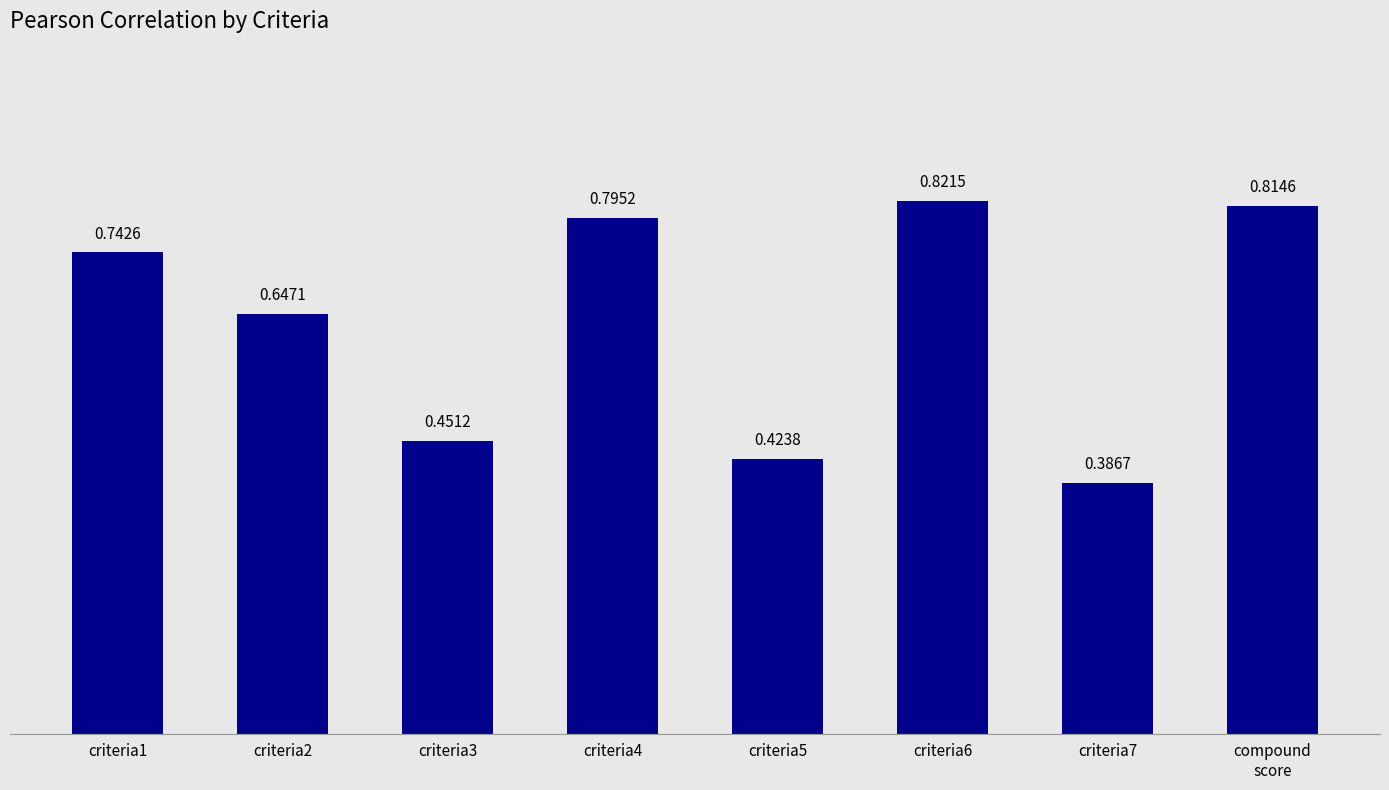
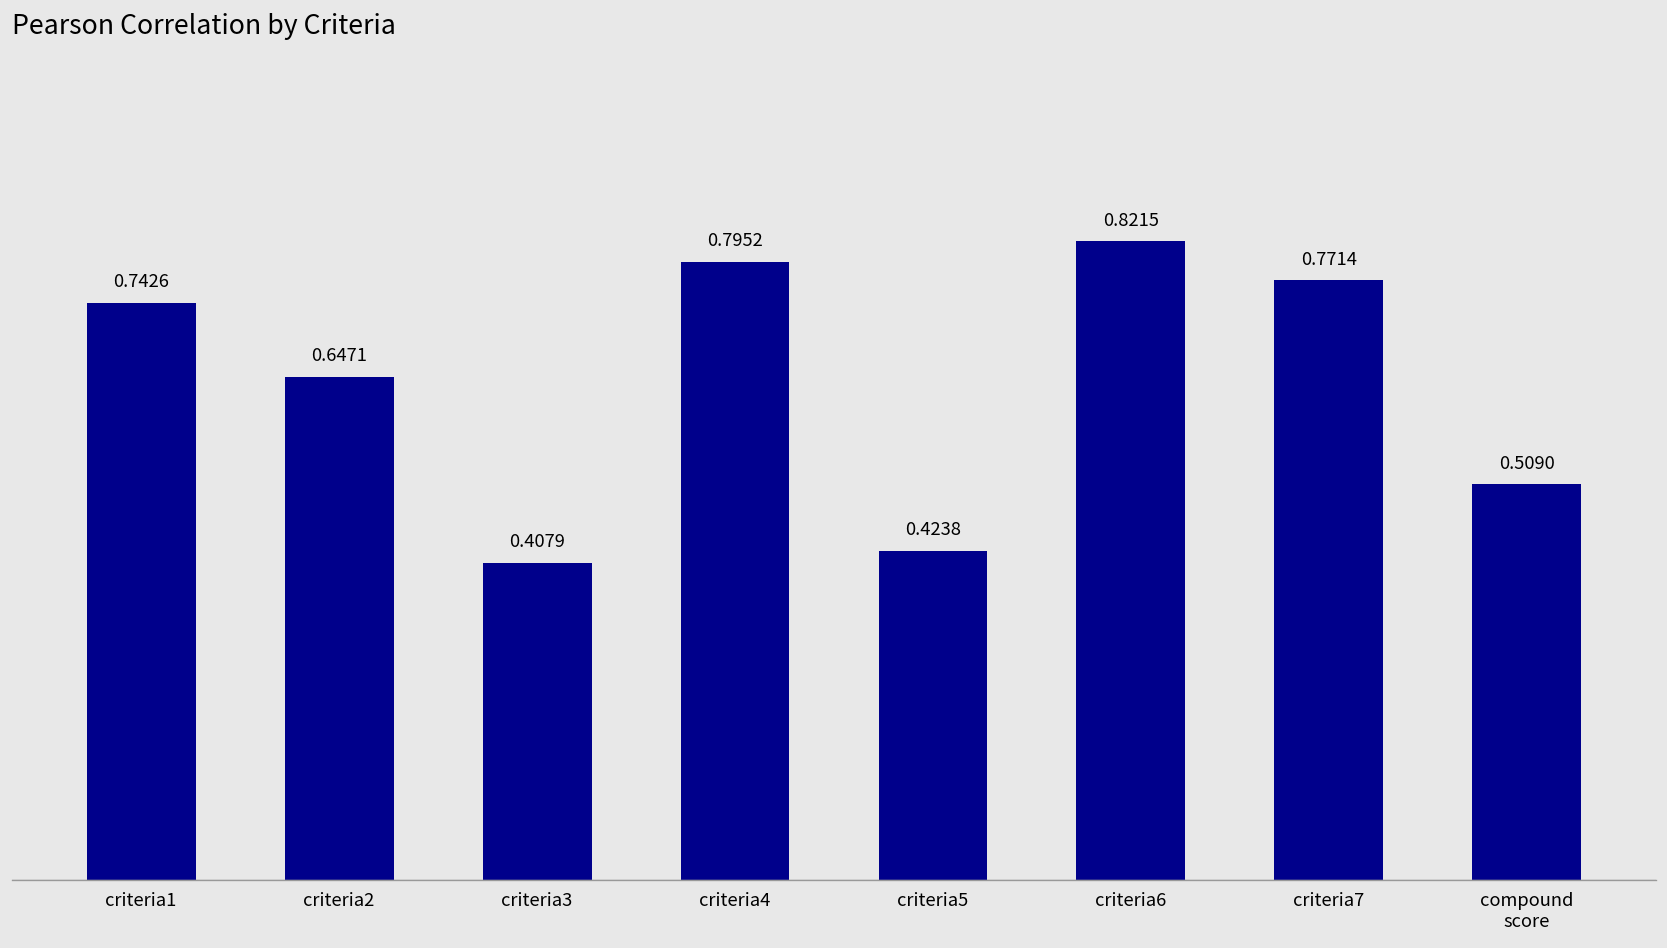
  {
    "criteria1": 0.7426,
    "criteria2": 0.6471,
-   "criteria3": 0.4512,
+   "criteria3": 0.4079,
    "criteria4": 0.7952,
    "criteria5": 0.4238,
    "criteria6": 0.8215,
-   "criteria7": 0.3867,
-   "compound score": 0.8146
+   "criteria7": 0.7714,
+   "compound score": 0.5090
  }
